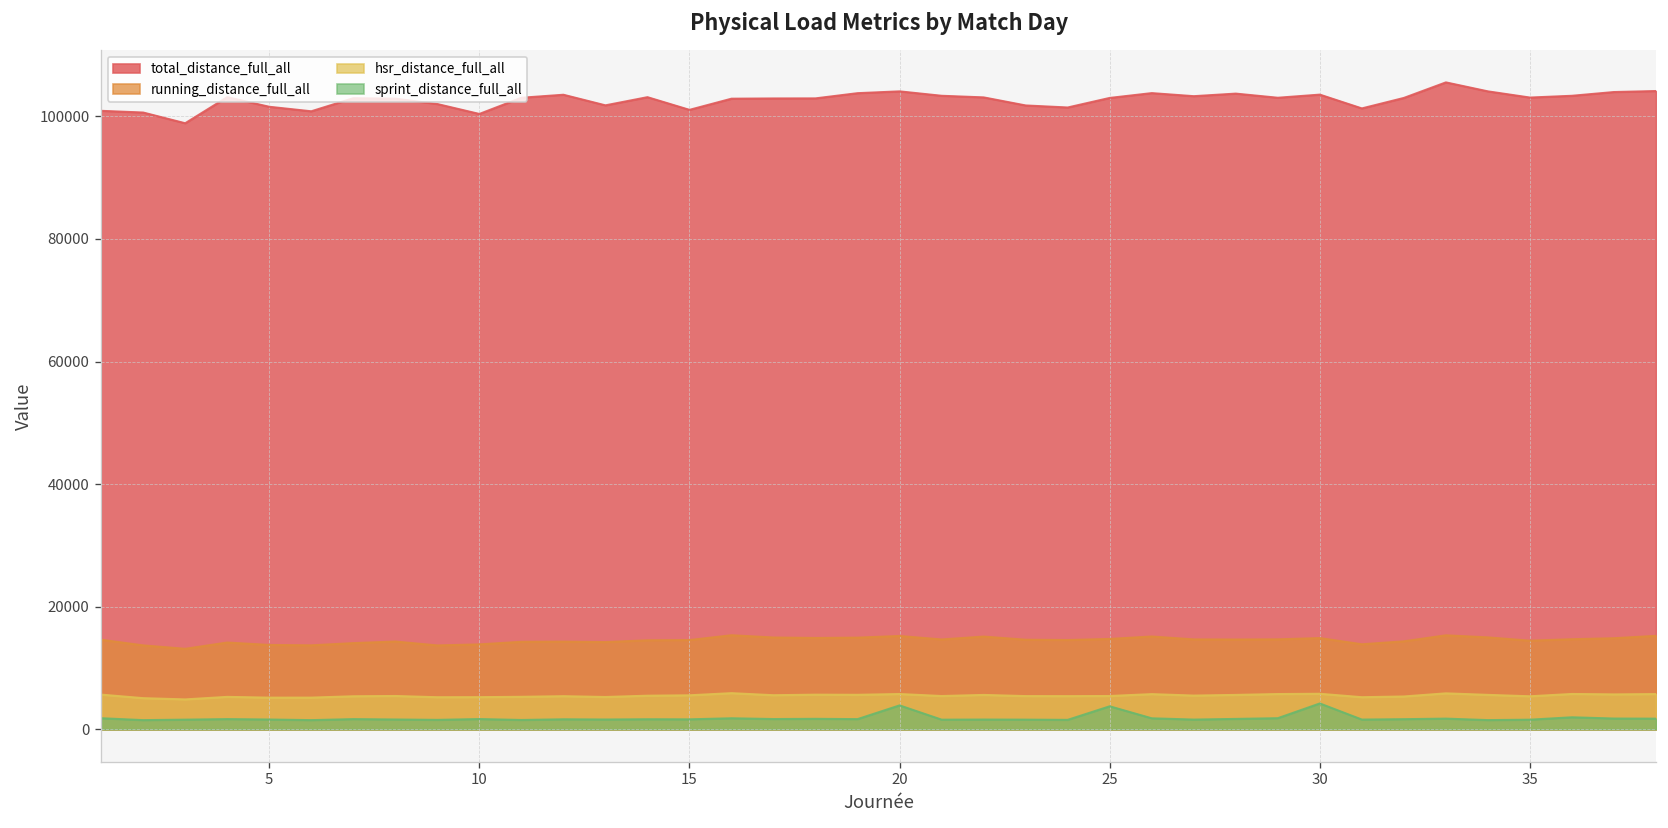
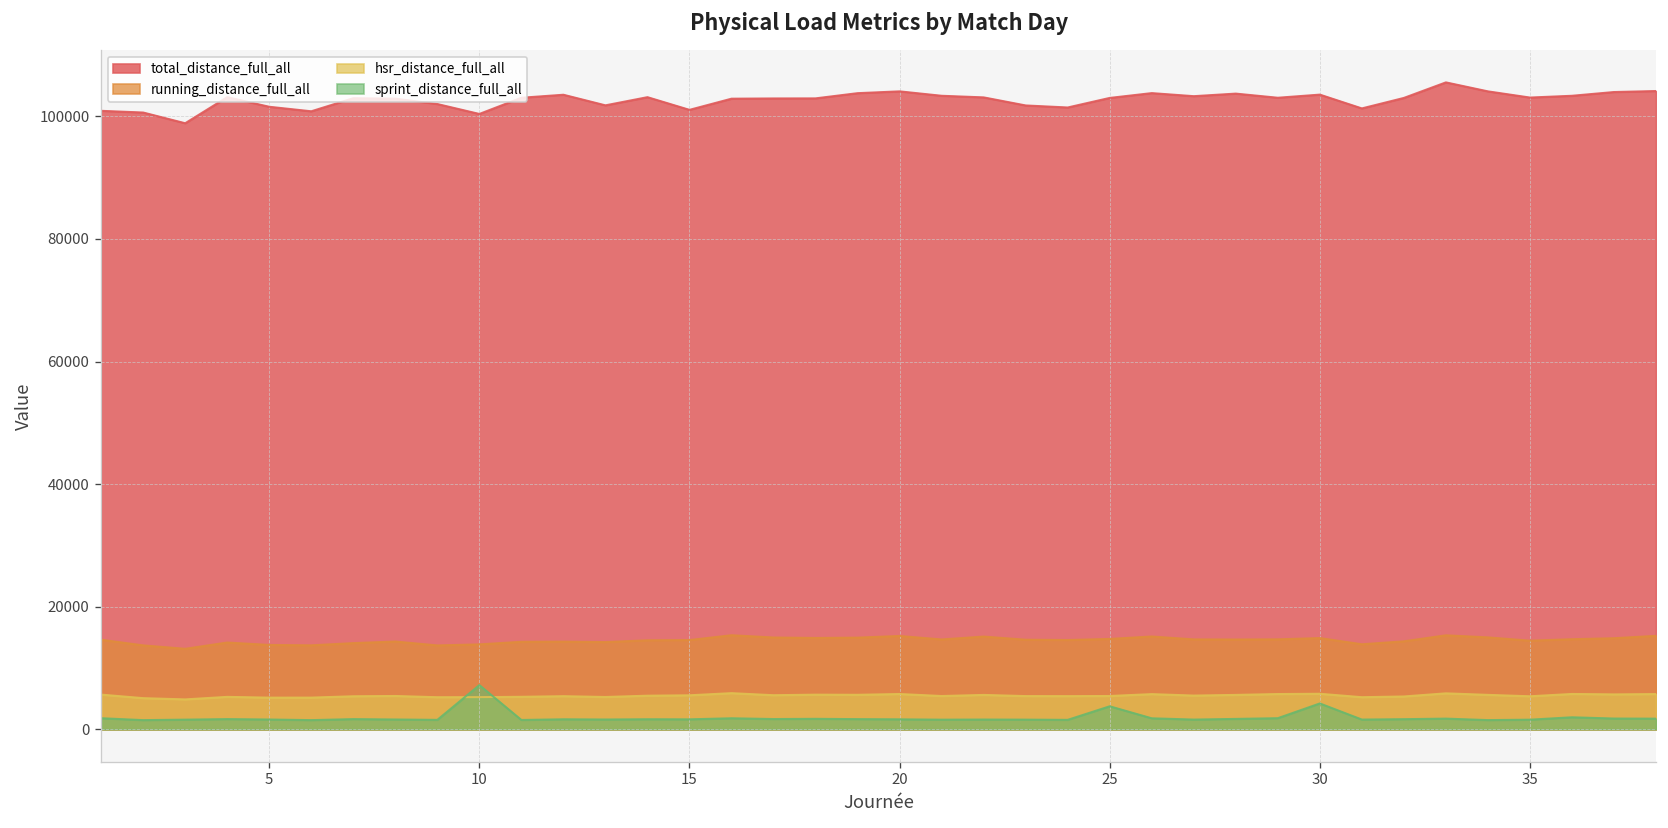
  {
    "sprint_distance_full_all": {
      "5": 2000,
-     "10": 2000,
+     "10": 7000,
      "15": 2000,
-     "20": 4000,
+     "20": 2000,
      "25": 4000,
      "30": 4000,
      "35": 2000
    }
  }
